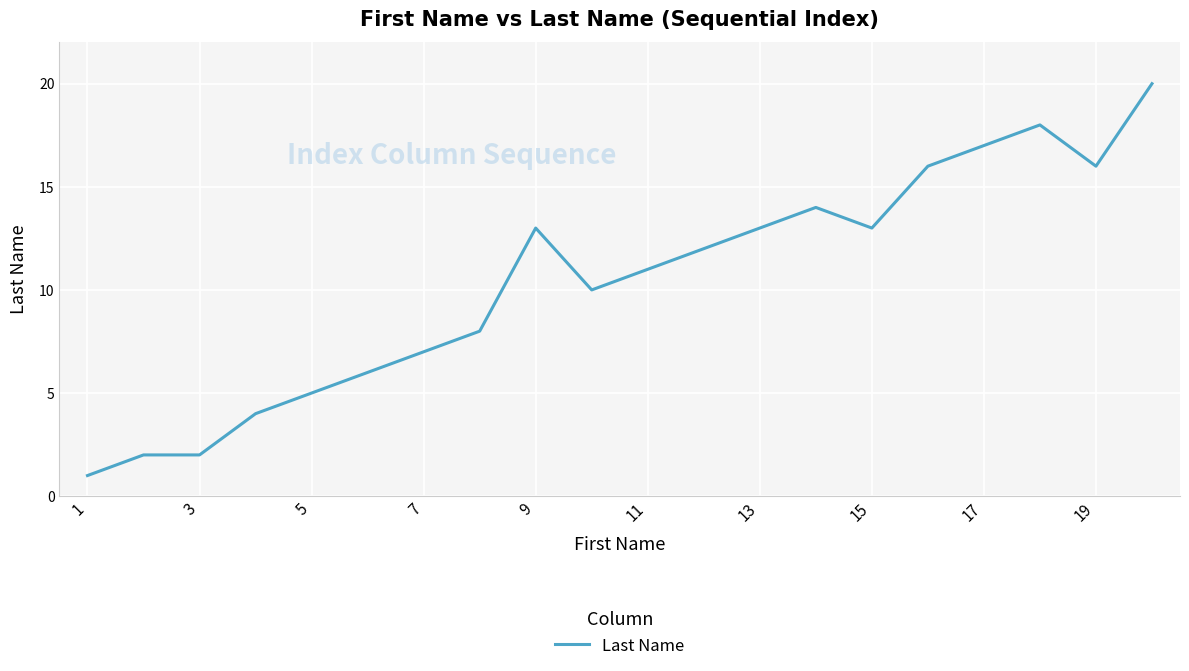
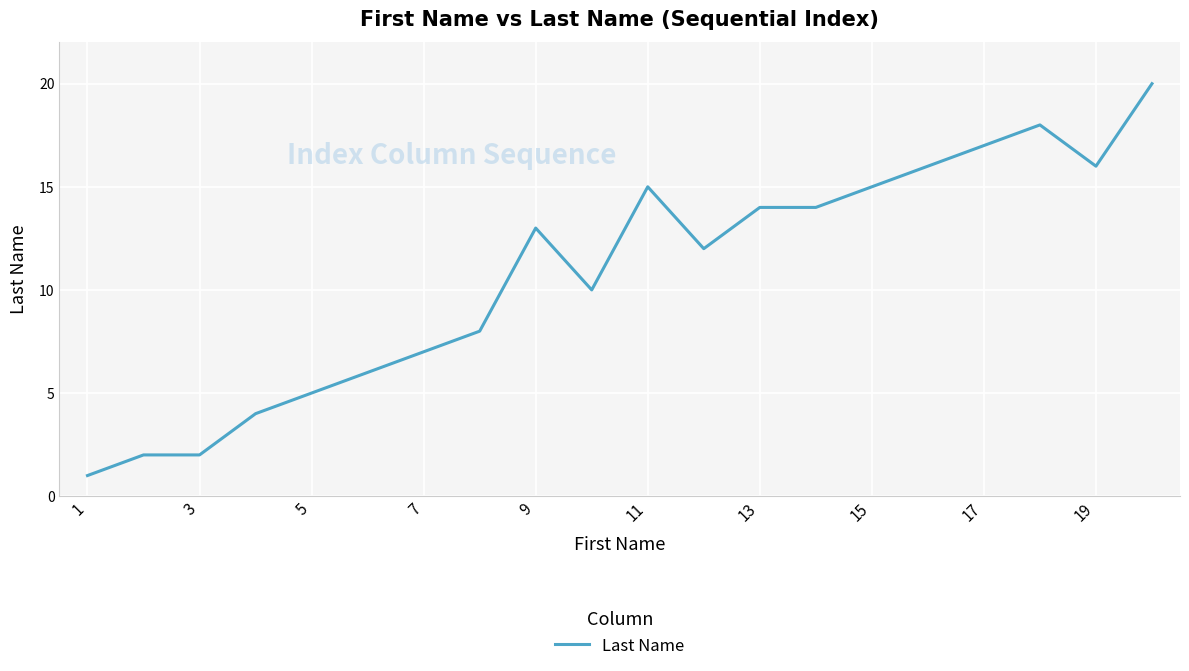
  {
    "1": 1,
    "3": 2,
    "5": 5,
    "7": 7,
    "9": 13,
-   "11": 11,
-   "13": 13,
-   "15": 13,
+   "11": 15,
+   "13": 14,
+   "15": 15,
    "17": 17,
    "19": 16
  }
